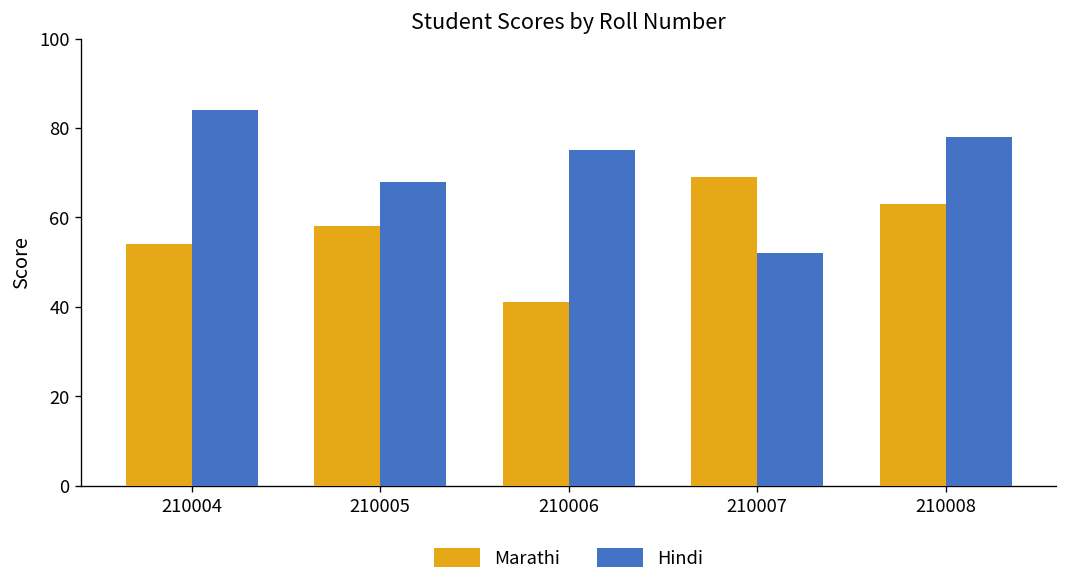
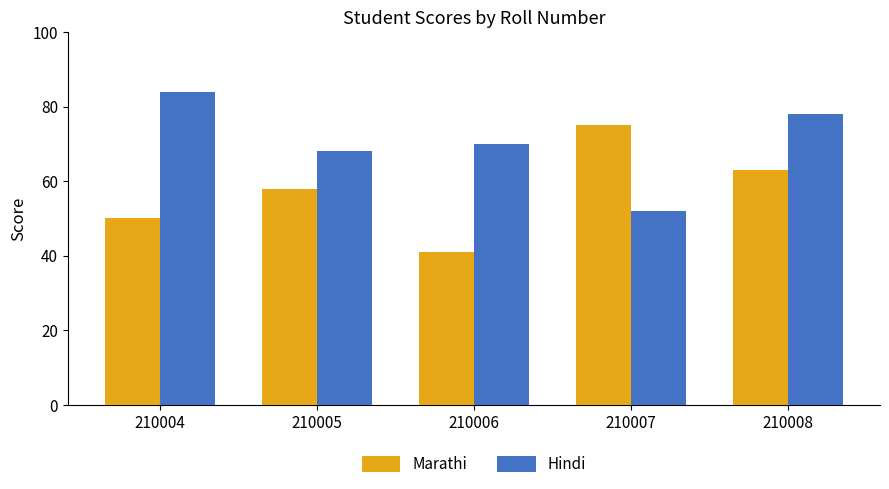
  {
    "Marathi": {
-     "210004": 54,
+     "210004": 50,
      "210005": 58,
      "210006": 41,
-     "210007": 69,
+     "210007": 75,
      "210008": 63
    },
    "Hindi": {
      "210004": 84,
      "210005": 68,
-     "210006": 75,
+     "210006": 70,
      "210007": 52,
      "210008": 78
    }
  }
